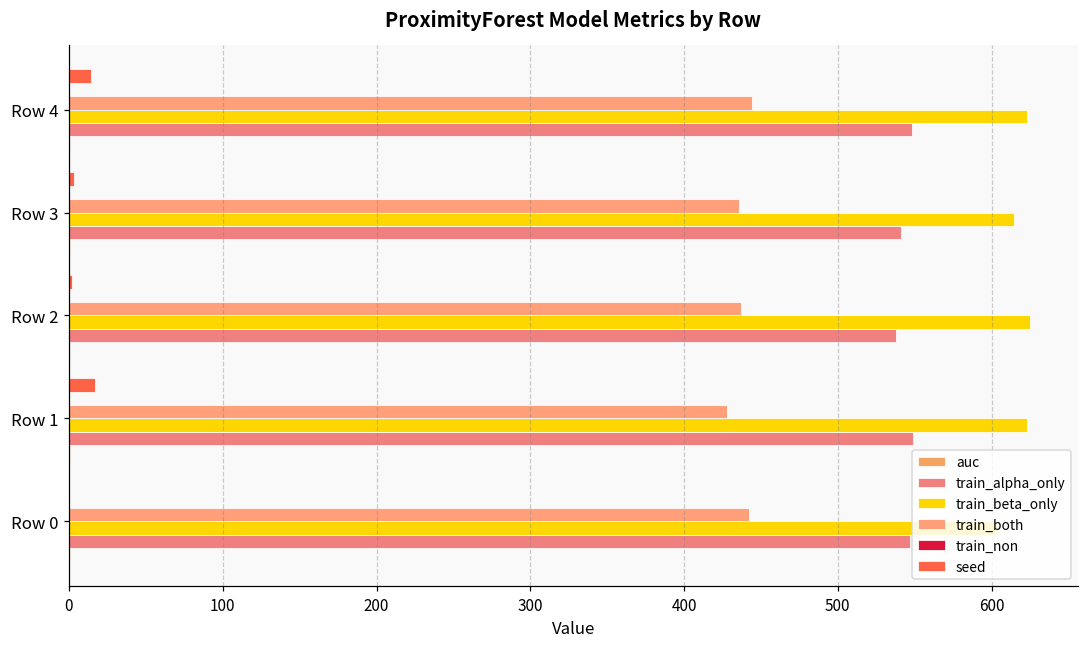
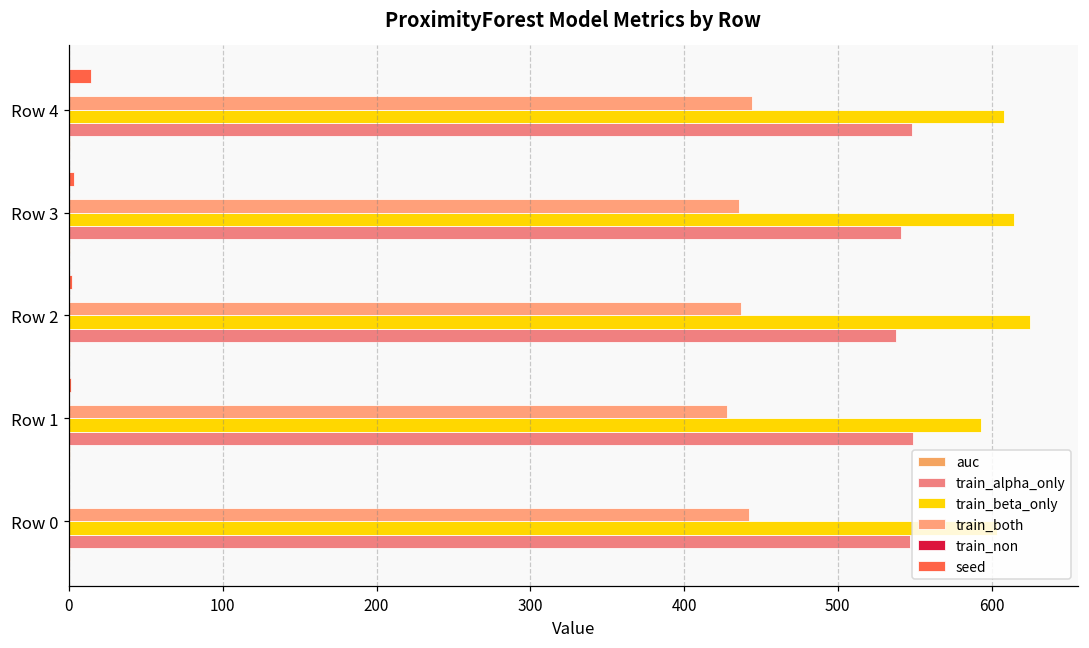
  {
    "train_beta_only": {
-     "Row 4": 623,
+     "Row 4": 608,
      "Row 3": 614,
      "Row 2": 625,
-     "Row 1": 623
+     "Row 1": 593
    },
    "train_non": {
      "Row 4": 0,
      "Row 3": 0,
      "Row 2": 0,
      "Row 1": 0,
      "Row 0": 0
    },
    "seed": {
      "Row 4": 14,
      "Row 3": 3,
      "Row 2": 2,
-     "Row 1": 17,
+     "Row 1": 1,
      "Row 0": 0
    }
  }
